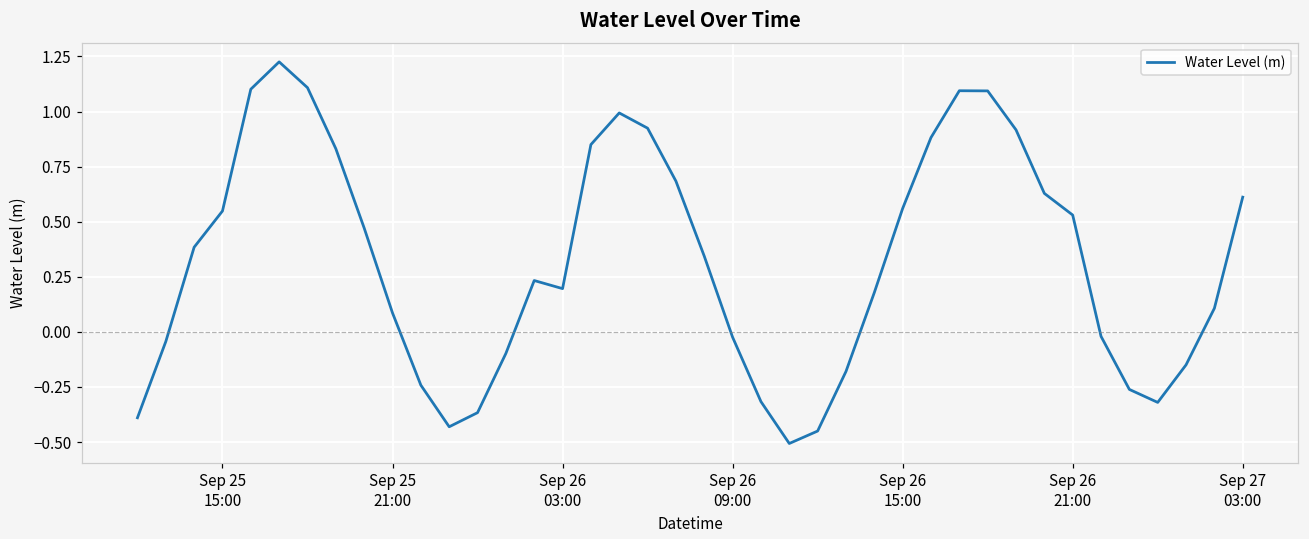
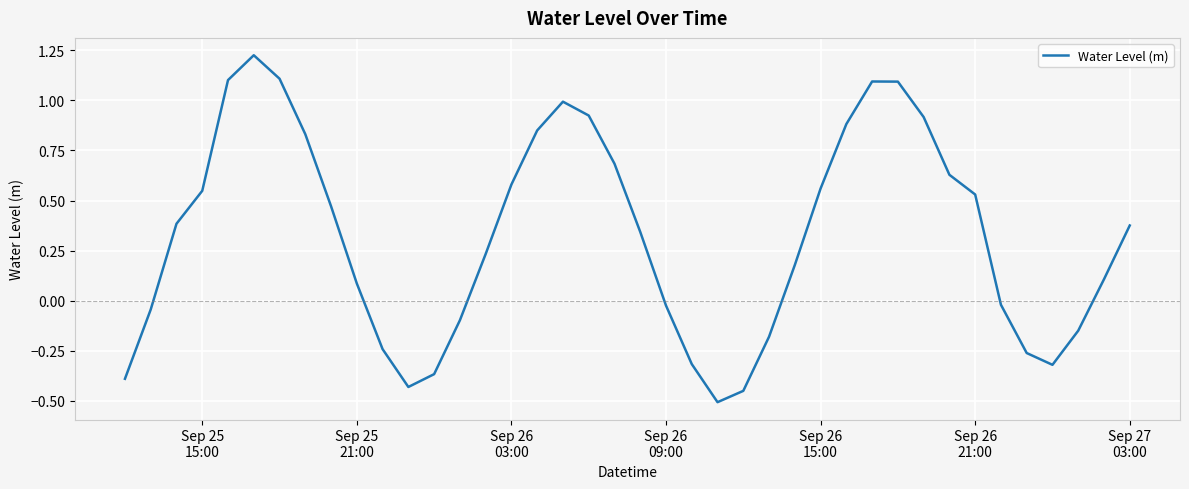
  {
    "Sep 25 15:00": 0.55,
    "Sep 25 21:00": 0.09,
-   "Sep 26 03:00": 0.20,
+   "Sep 26 03:00": 0.58,
    "Sep 26 09:00": -0.02,
    "Sep 26 15:00": 0.56,
    "Sep 26 21:00": 0.53,
-   "Sep 27 03:00": 0.61
+   "Sep 27 03:00": 0.38
  }
